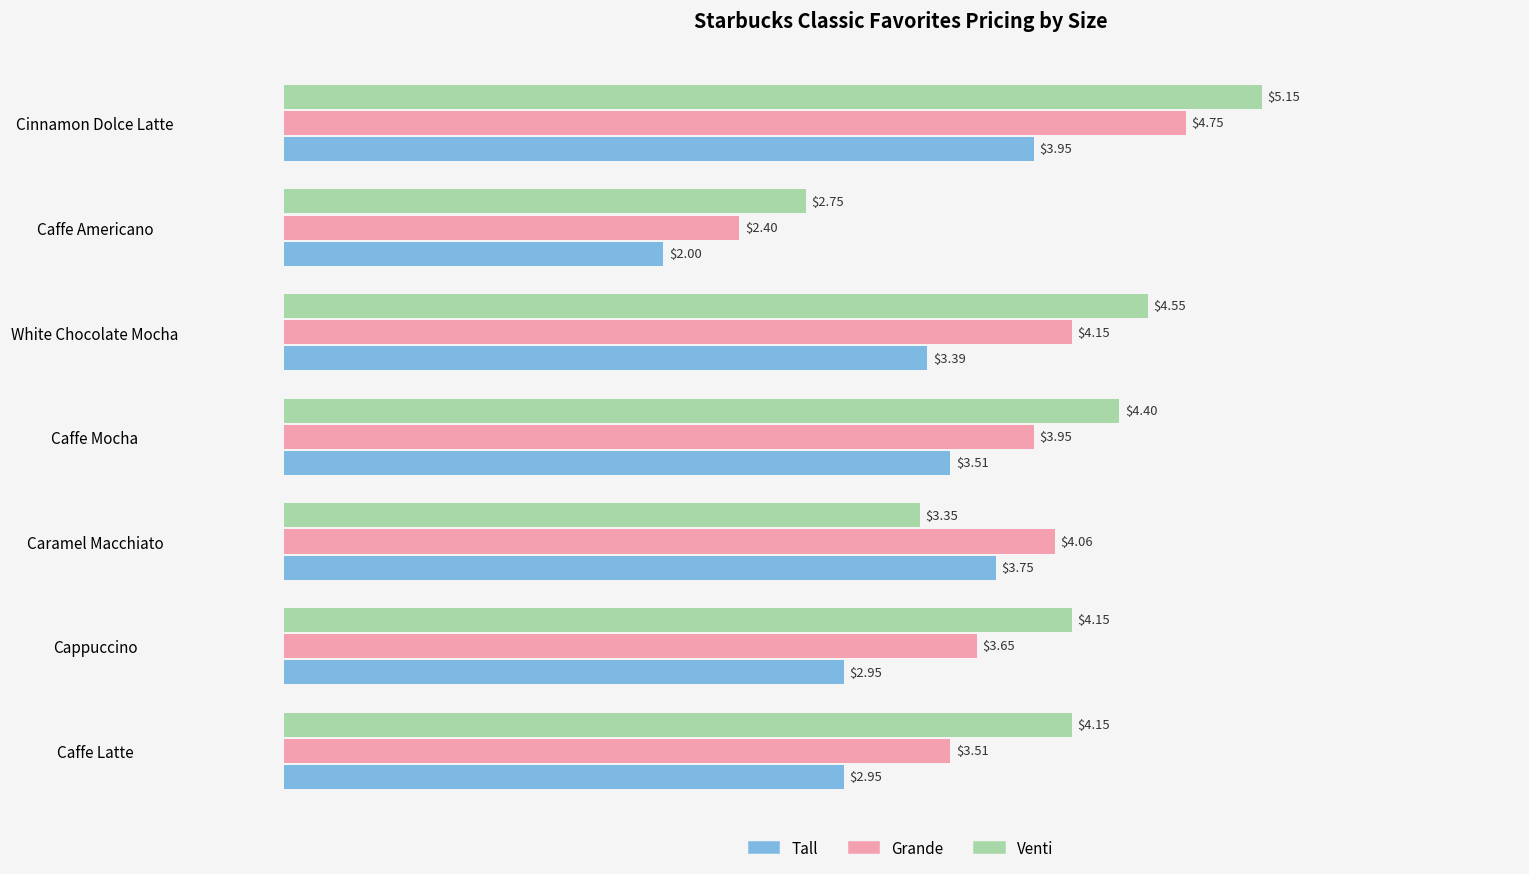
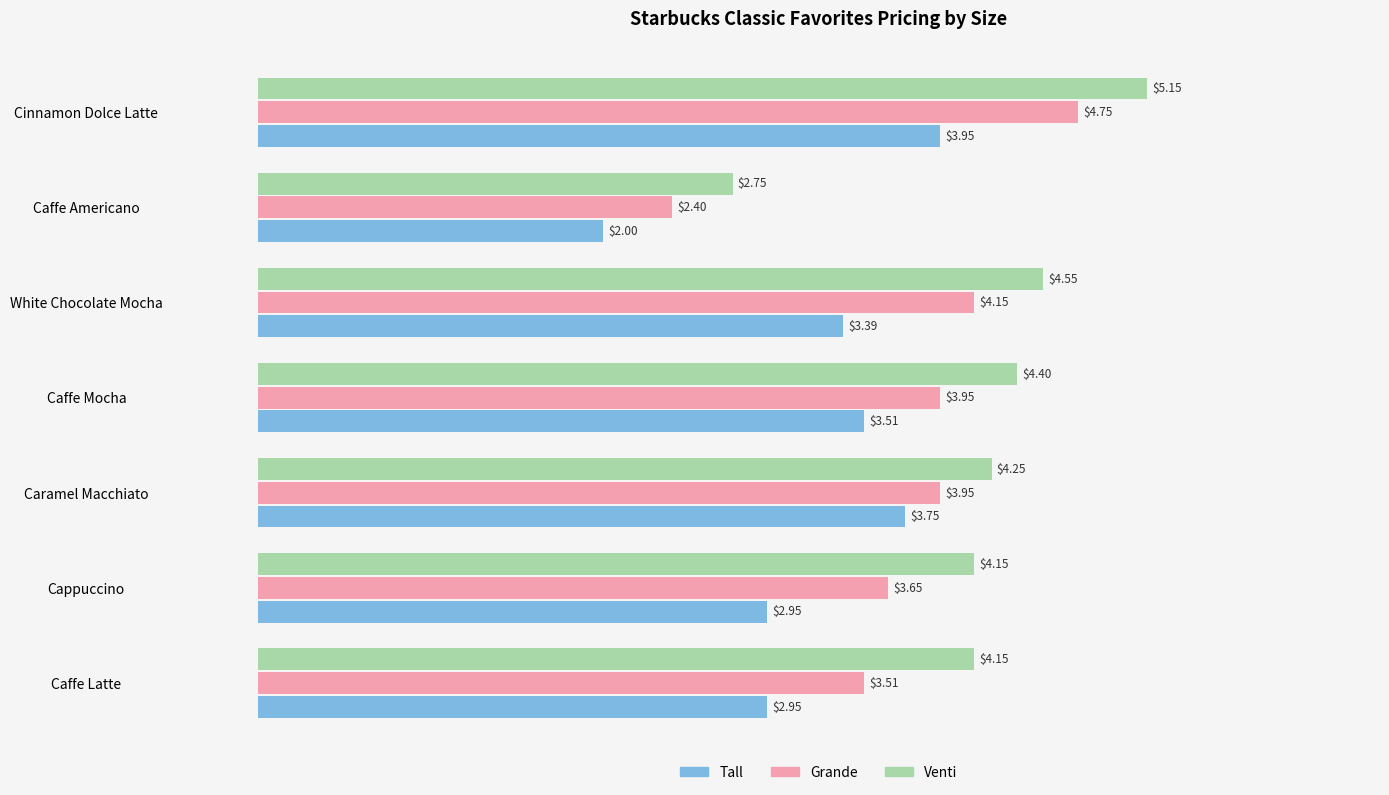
  {
    "Tall": {
      "Cinnamon Dolce Latte": "$3.95",
      "Caffe Americano": "$2.00",
      "White Chocolate Mocha": "$3.39",
      "Caffe Mocha": "$3.51",
      "Caramel Macchiato": "$3.75",
      "Cappuccino": "$2.95",
      "Caffe Latte": "$2.95"
    },
    "Grande": {
      "Cinnamon Dolce Latte": "$4.75",
      "Caffe Americano": "$2.40",
      "White Chocolate Mocha": "$4.15",
      "Caffe Mocha": "$3.95",
-     "Caramel Macchiato": "$4.06",
+     "Caramel Macchiato": "$3.95",
      "Cappuccino": "$3.65",
      "Caffe Latte": "$3.51"
    },
    "Venti": {
      "Cinnamon Dolce Latte": "$5.15",
      "Caffe Americano": "$2.75",
      "White Chocolate Mocha": "$4.55",
      "Caffe Mocha": "$4.40",
-     "Caramel Macchiato": "$3.35",
+     "Caramel Macchiato": "$4.25",
      "Cappuccino": "$4.15",
      "Caffe Latte": "$4.15"
    }
  }
